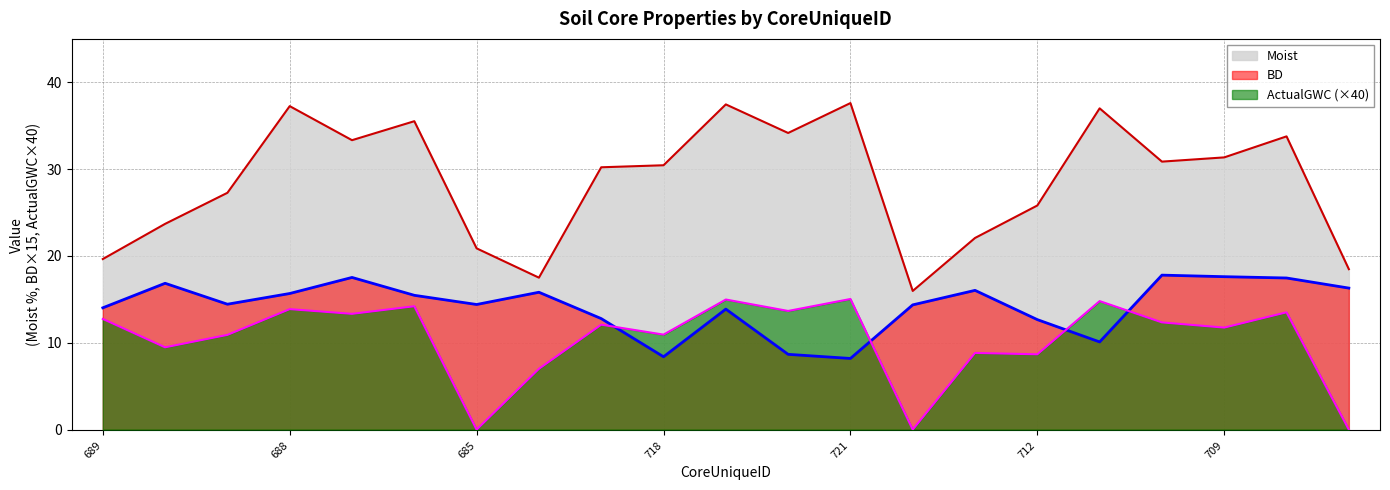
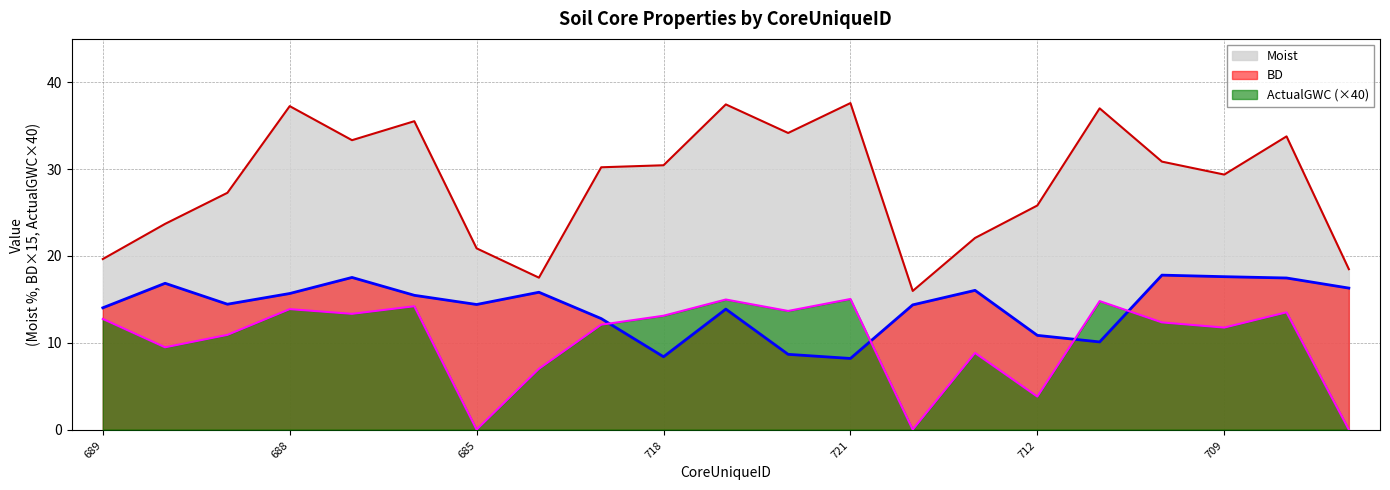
  {
    "Moist": {
      "689": 20,
      "688": 37,
      "685": 21,
      "718": 30,
      "721": 38,
      "712": 26,
-     "709": 31
+     "709": 29
    },
    "BD": {
      "689": 14,
      "688": 16,
      "685": 14,
      "718": 8,
      "721": 8,
-     "712": 13,
+     "712": 11,
      "709": 18
    },
    "ActualGWC (×40)": {
      "689": 13,
      "688": 14,
      "685": 0,
-     "718": 11,
+     "718": 13,
      "721": 15,
-     "712": 9,
+     "712": 4,
      "709": 12
    }
  }
